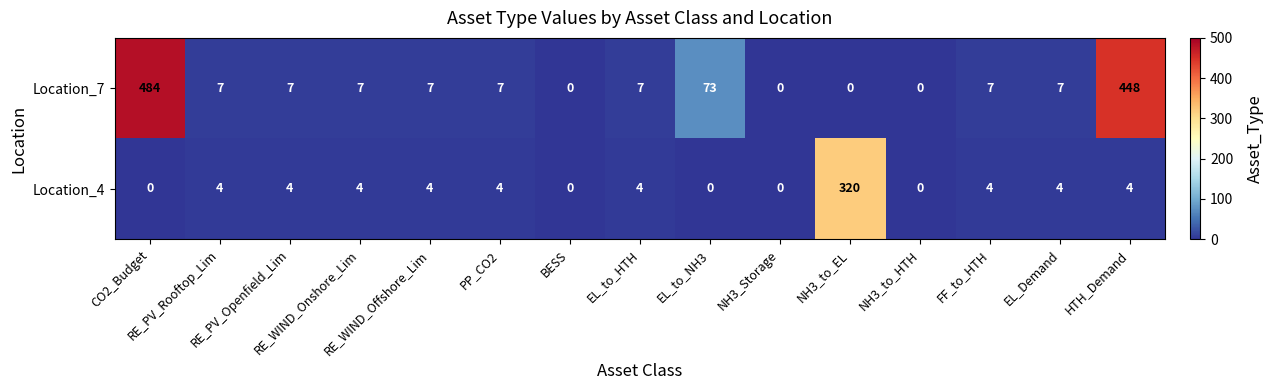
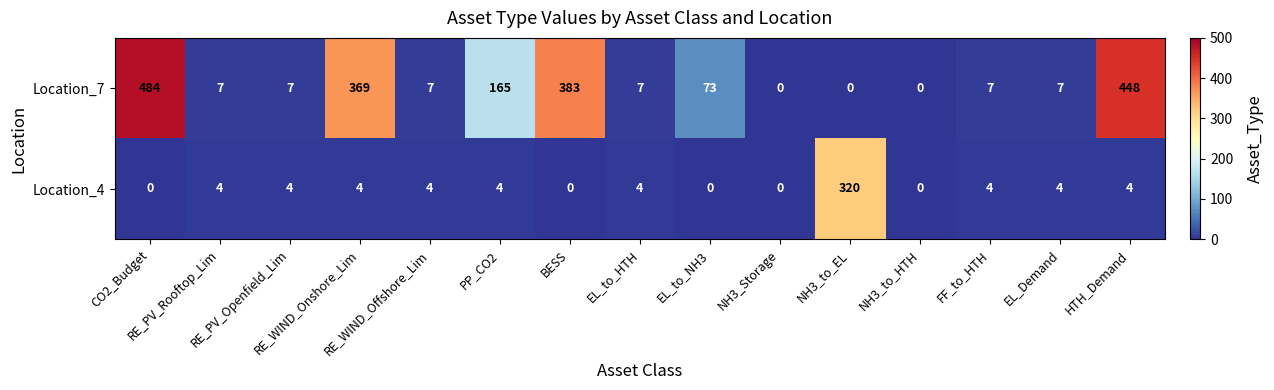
  {
    "Location_7": {
      "CO2_Budget": 484,
      "RE_PV_Rooftop_Lim": 7,
      "RE_PV_Openfield_Lim": 7,
-     "RE_WIND_Onshore_Lim": 7,
+     "RE_WIND_Onshore_Lim": 369,
      "RE_WIND_Offshore_Lim": 7,
-     "PP_CO2": 7,
-     "BESS": 0,
+     "PP_CO2": 165,
+     "BESS": 383,
      "EL_to_HTH": 7,
      "EL_to_NH3": 73,
      "NH3_Storage": 0,
      "NH3_to_EL": 0,
      "NH3_to_HTH": 0,
      "FF_to_HTH": 7,
      "EL_Demand": 7,
      "HTH_Demand": 448
    },
    "Location_4": {
      "CO2_Budget": 0,
      "RE_PV_Rooftop_Lim": 4,
      "RE_PV_Openfield_Lim": 4,
      "RE_WIND_Onshore_Lim": 4,
      "RE_WIND_Offshore_Lim": 4,
      "PP_CO2": 4,
      "BESS": 0,
      "EL_to_HTH": 4,
      "EL_to_NH3": 0,
      "NH3_Storage": 0,
      "NH3_to_EL": 320,
      "NH3_to_HTH": 0,
      "FF_to_HTH": 4,
      "EL_Demand": 4,
      "HTH_Demand": 4
    }
  }
